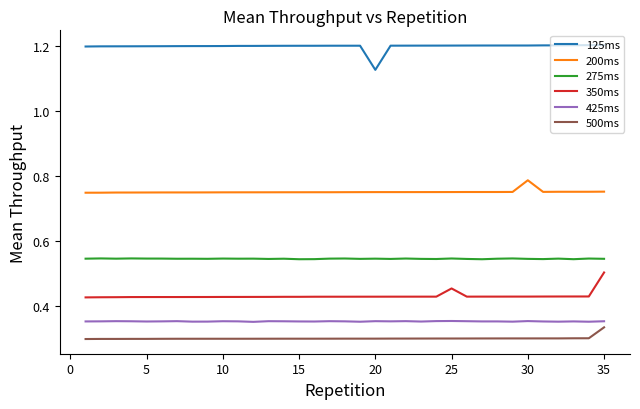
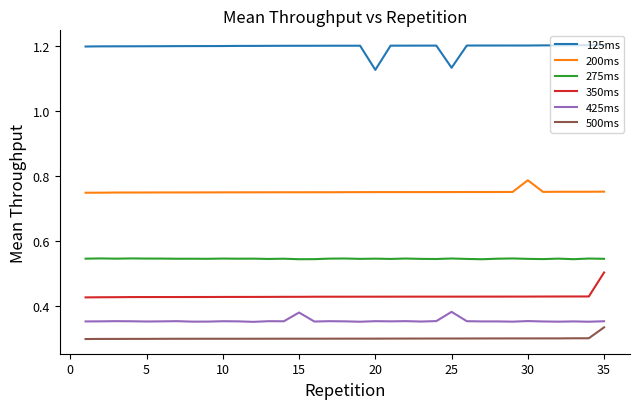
  {
    "125ms": {
      "5": 1.20,
      "10": 1.20,
      "15": 1.20,
      "20": 1.13,
-     "25": 1.20,
+     "25": 1.13,
      "30": 1.20
    },
    "200ms": {
      "5": 0.75,
      "10": 0.75,
      "15": 0.75,
      "20": 0.75,
      "25": 0.75,
      "30": 0.79,
      "35": 0.75
    },
    "275ms": {
      "5": 0.55,
      "10": 0.55,
      "15": 0.54,
      "20": 0.55,
      "25": 0.55,
      "30": 0.55,
      "35": 0.55
    },
    "350ms": {
      "5": 0.43,
      "10": 0.43,
      "15": 0.43,
      "20": 0.43,
-     "25": 0.45,
+     "25": 0.43,
      "30": 0.43,
      "35": 0.50
    },
    "425ms": {
      "5": 0.35,
      "10": 0.35,
-     "15": 0.35,
+     "15": 0.38,
      "20": 0.35,
-     "25": 0.35,
+     "25": 0.38,
      "30": 0.35,
      "35": 0.35
    },
    "500ms": {
      "5": 0.30,
      "10": 0.30,
      "15": 0.30,
      "20": 0.30,
      "25": 0.30,
      "30": 0.30,
      "35": 0.33
    }
  }
